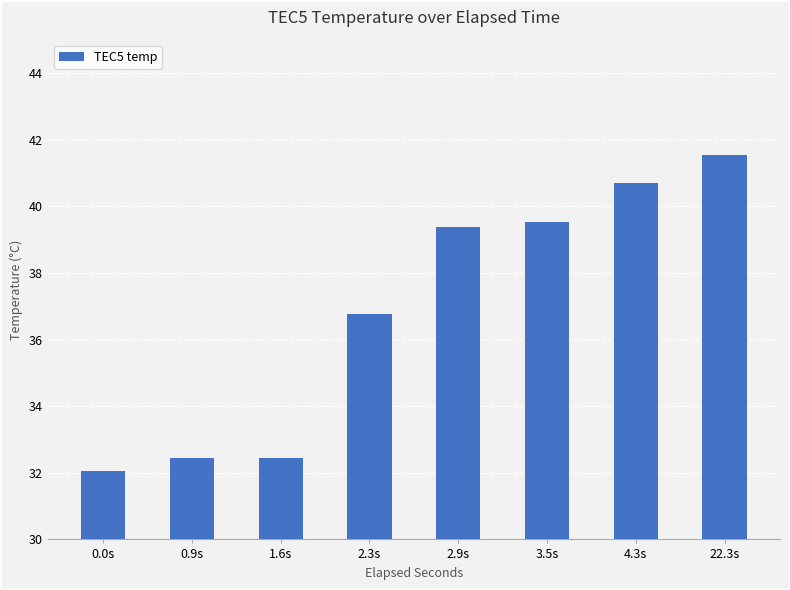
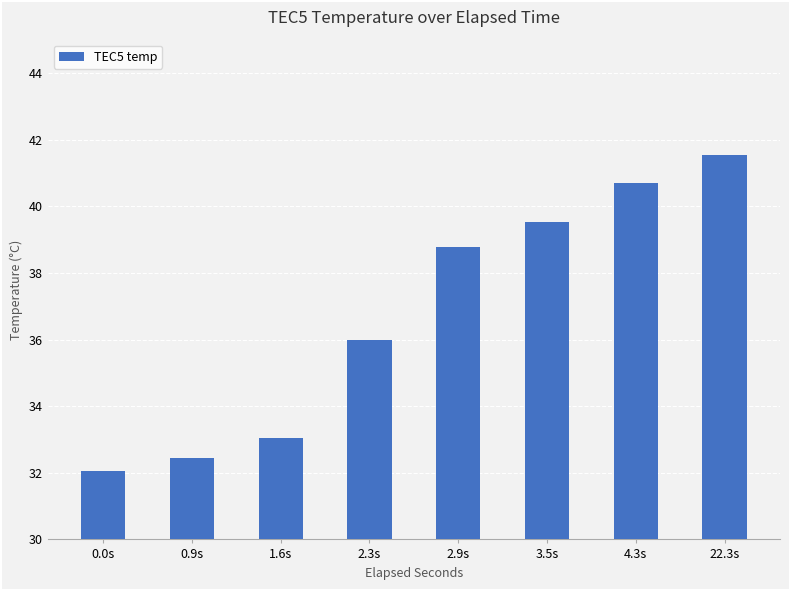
  {
    "0.0s": 32.1,
    "0.9s": 32.4,
-   "1.6s": 32.4,
-   "2.3s": 36.8,
-   "2.9s": 39.4,
+   "1.6s": 33.0,
+   "2.3s": 36.0,
+   "2.9s": 38.8,
    "3.5s": 39.5,
    "4.3s": 40.7,
    "22.3s": 41.5
  }
